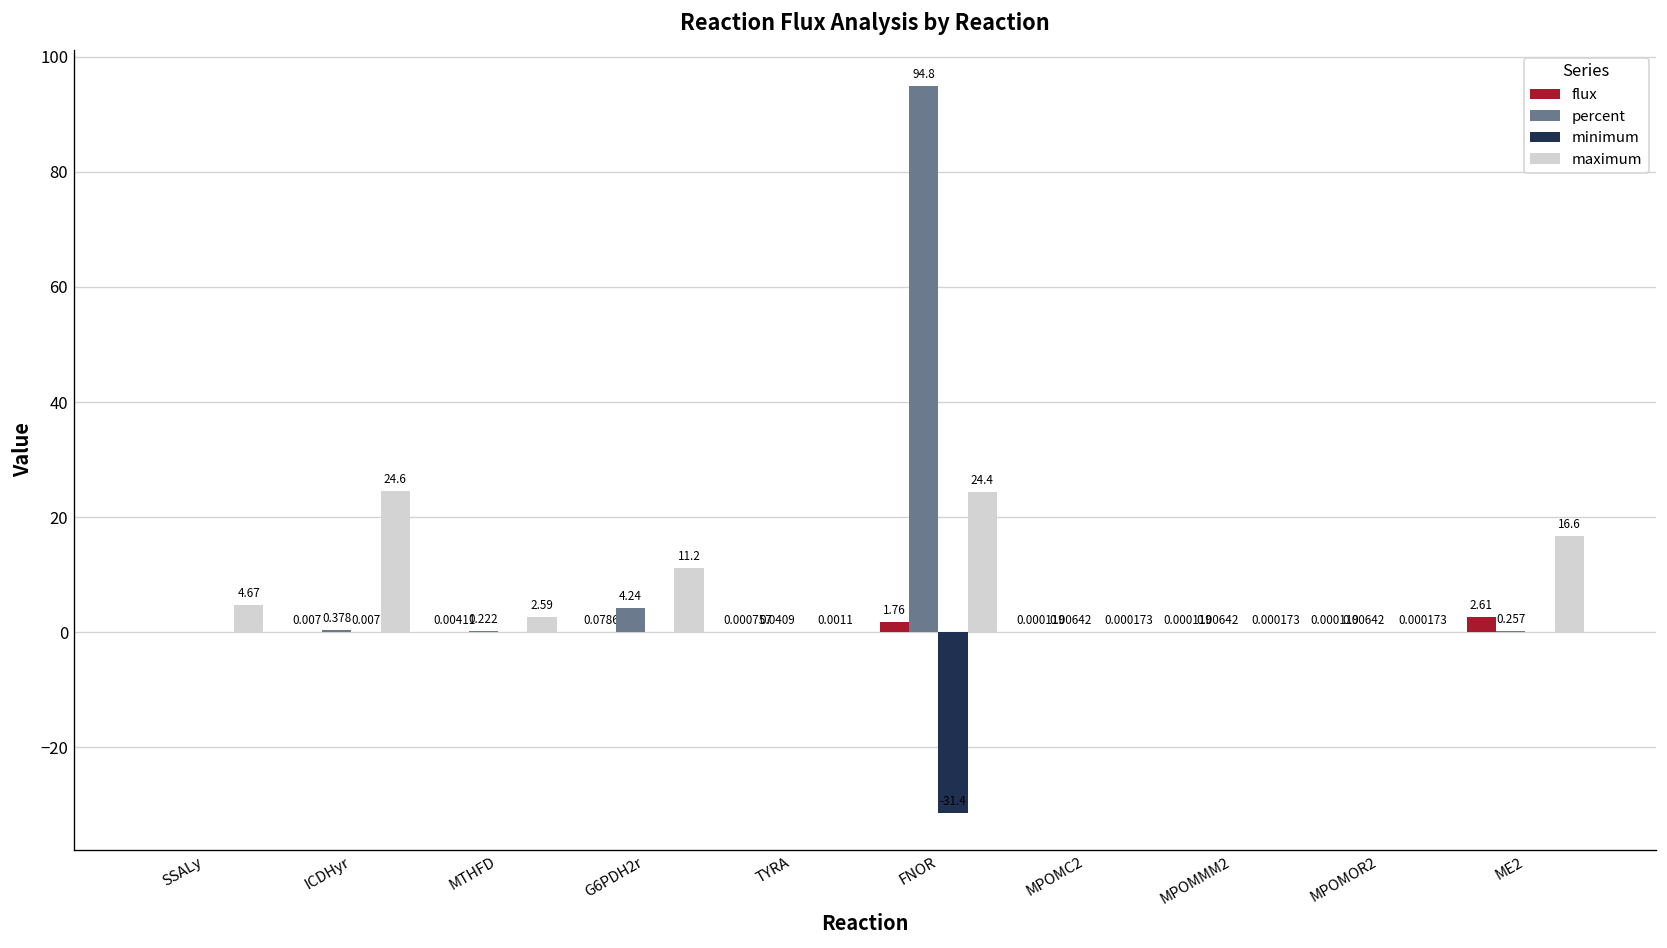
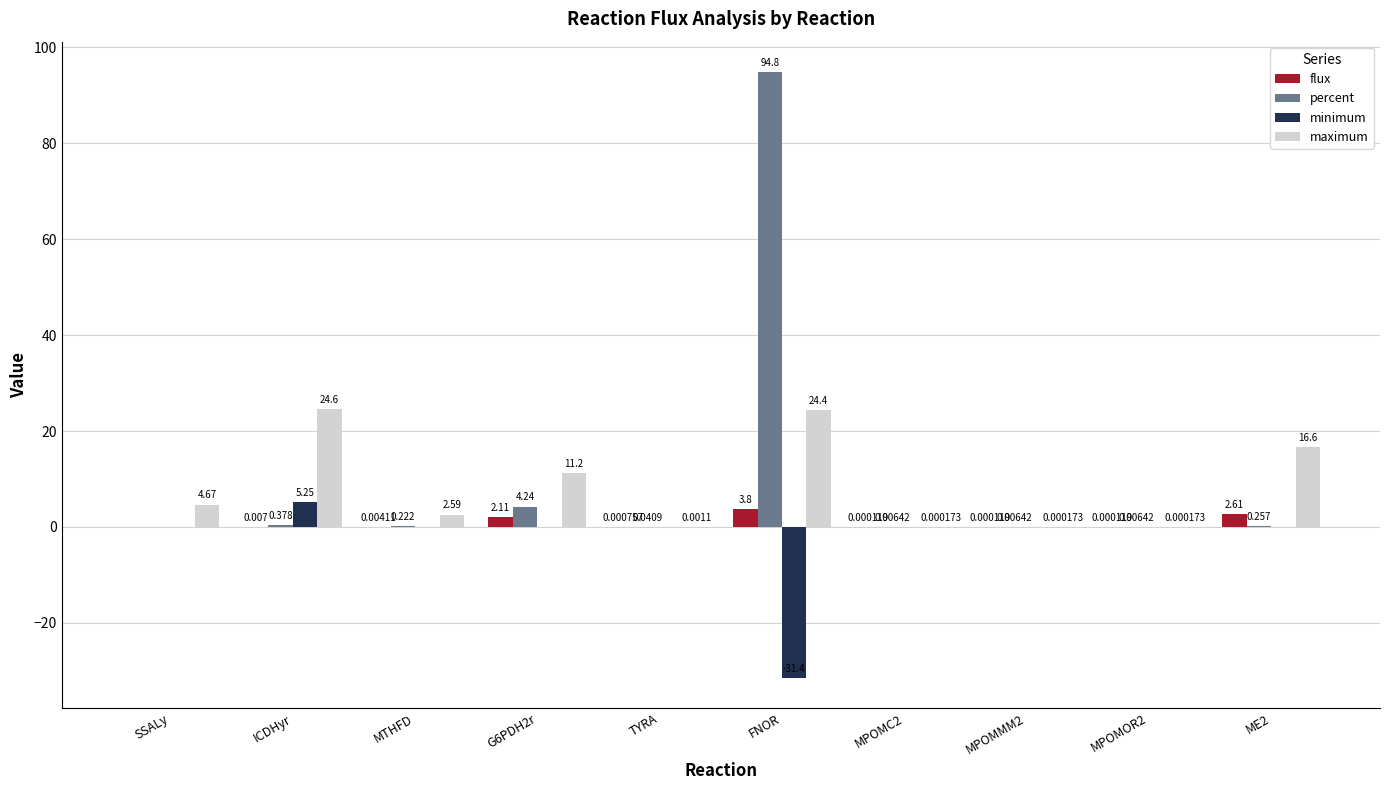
  {
    "flux": {
      "ICDHyr": 0.007,
      "MTHFD": 0.00411,
-     "G6PDH2r": 0.0786,
-     "FNOR": 1.76,
+     "G6PDH2r": 2.11,
+     "FNOR": 3.8,
      "ME2": 2.61
    },
    "percent": {
      "ICDHyr": 0.378,
      "G6PDH2r": 4.24,
      "FNOR": 94.8,
      "ME2": 0.257
    },
    "minimum": {
-     "ICDHyr": 0.007,
+     "ICDHyr": 5.25,
      "FNOR": -31.4
    },
    "maximum": {
      "SSALy": 4.67,
      "ICDHyr": 24.6,
      "MTHFD": 2.59,
      "G6PDH2r": 11.2,
      "TYRA": 0.0011,
      "FNOR": 24.4,
      "MPOMC2": 0.000173,
      "MPOMMM2": 0.000173,
      "MPOMOR2": 0.000173,
      "ME2": 16.6
    }
  }
